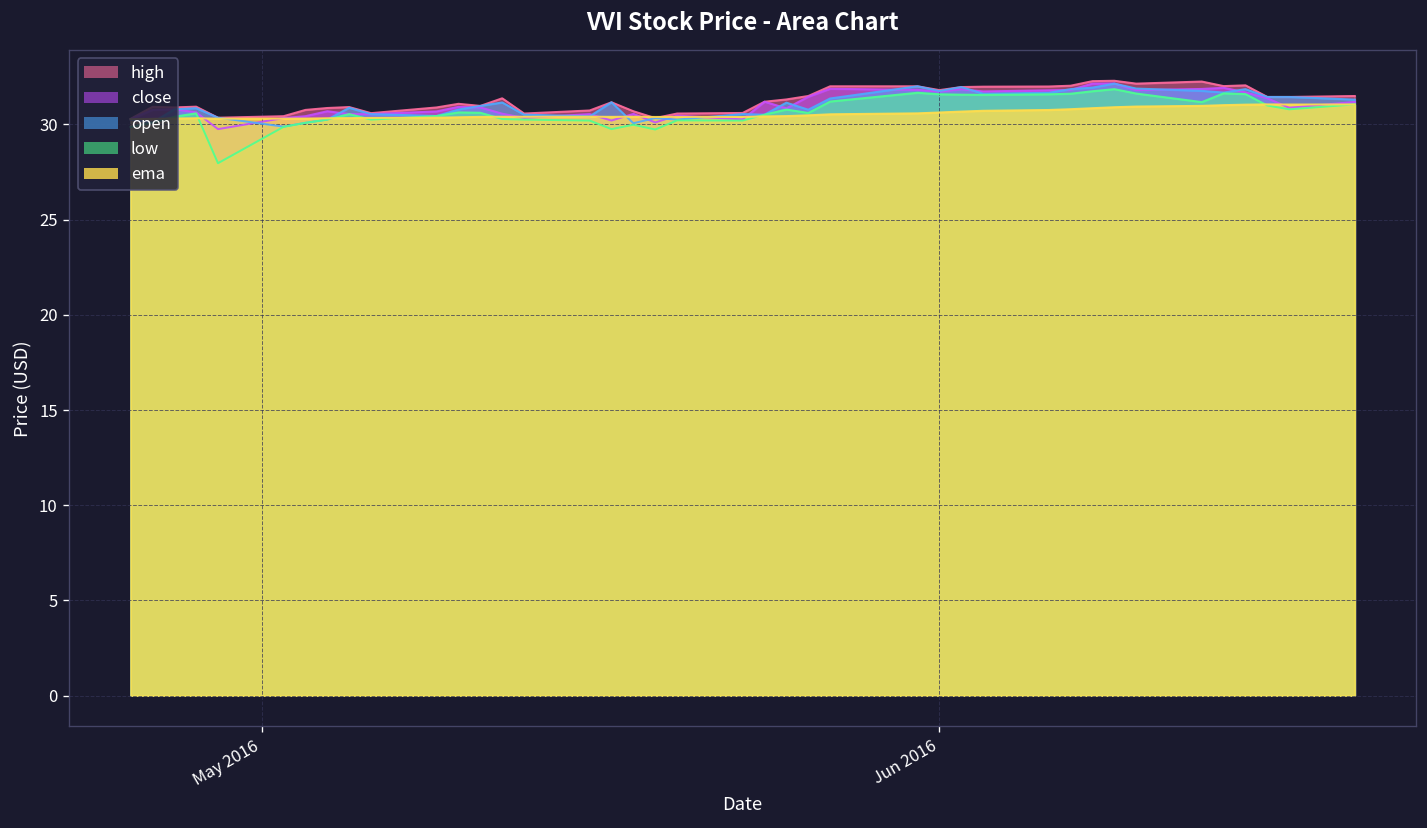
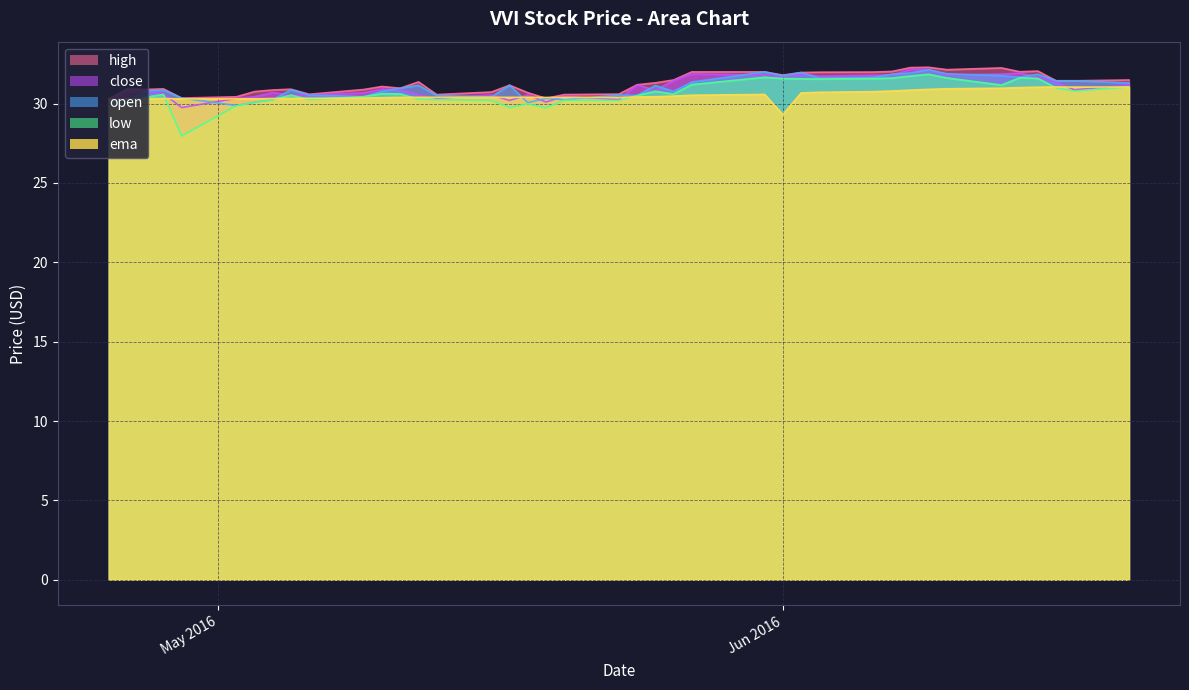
  {
    "ema": {
-     "Jun 2016": 30.6
+     "Jun 2016": 29.3
    }
  }
